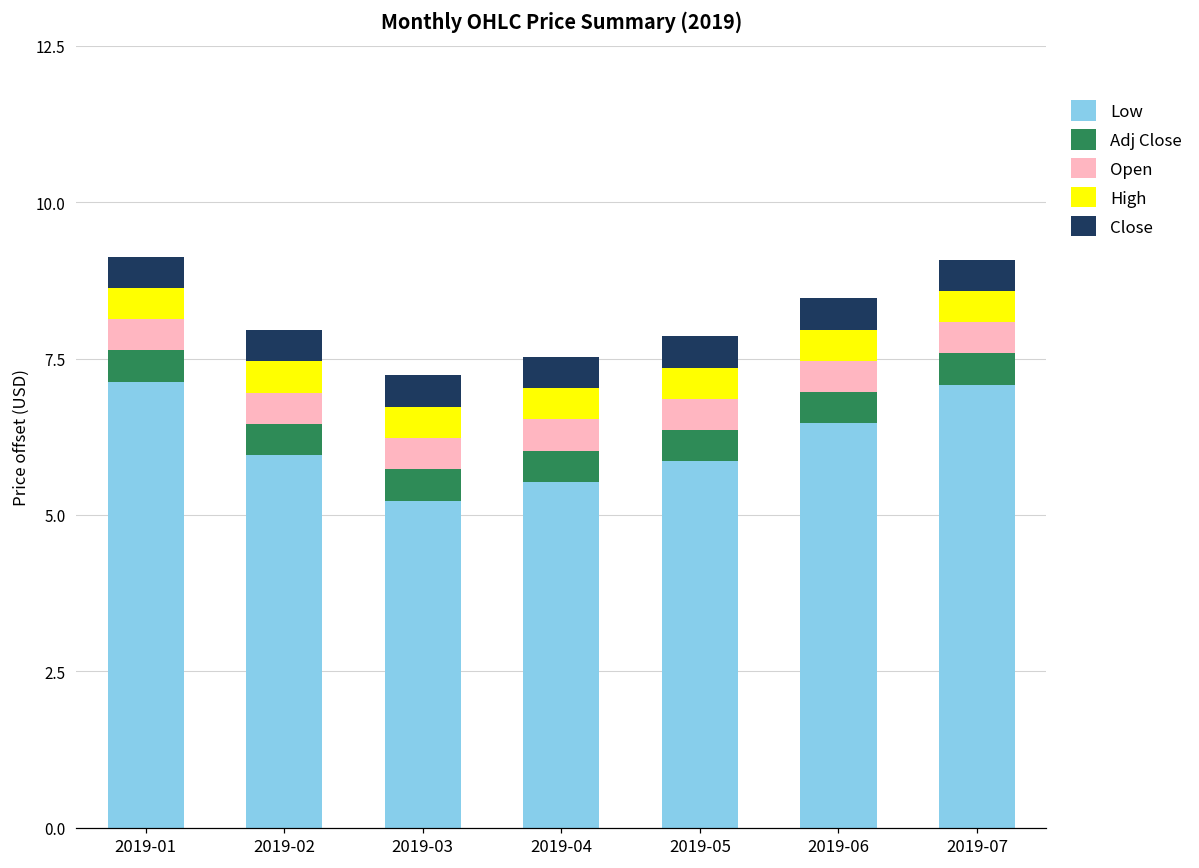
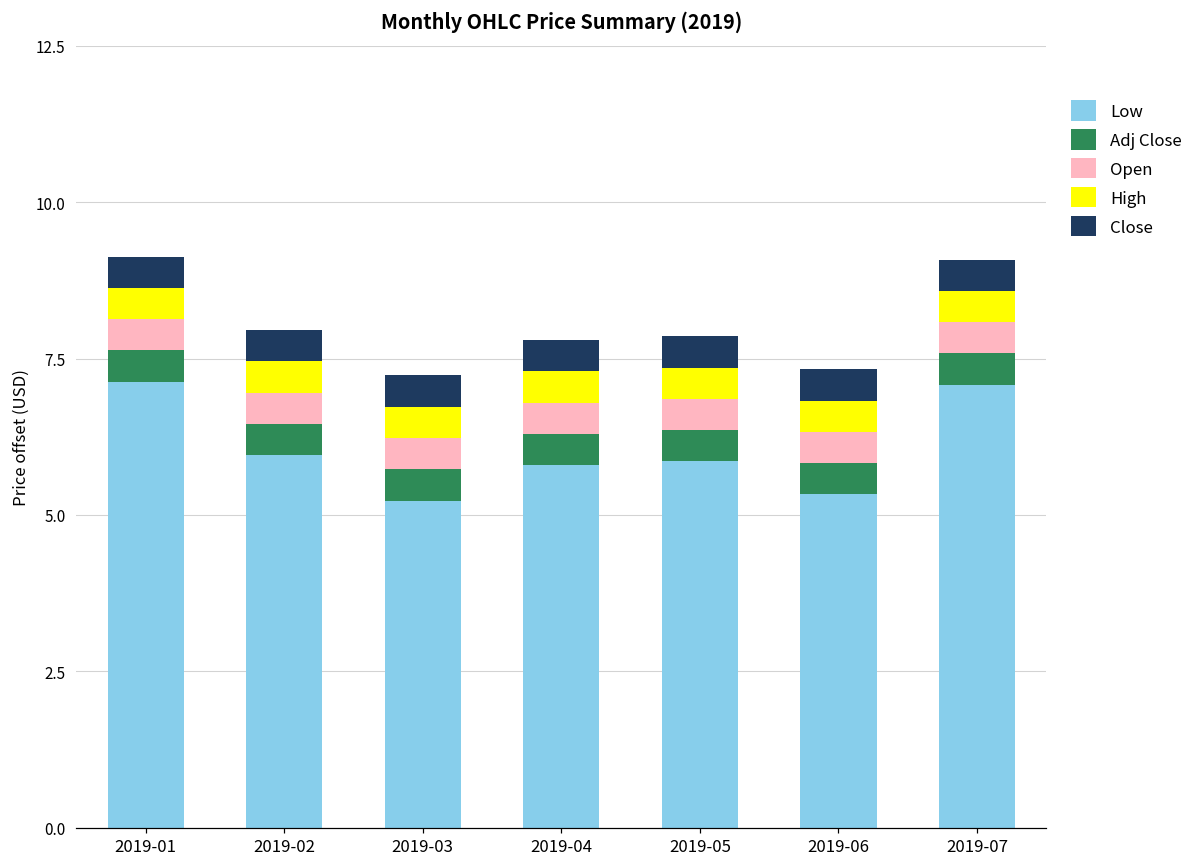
  {
    "Low": {
      "2019-01": 7.1,
      "2019-02": 6.0,
      "2019-03": 5.2,
-     "2019-04": 5.5,
+     "2019-04": 5.8,
      "2019-05": 5.9,
-     "2019-06": 6.5,
+     "2019-06": 5.3,
      "2019-07": 7.1
    },
    "Adj Close": {
      "2019-01": 0.5,
      "2019-02": 0.5,
      "2019-03": 0.5,
      "2019-04": 0.5,
      "2019-05": 0.5,
      "2019-06": 0.5,
      "2019-07": 0.5
    },
    "Open": {
      "2019-01": 0.5,
      "2019-02": 0.5,
      "2019-03": 0.5,
      "2019-04": 0.5,
      "2019-05": 0.5,
      "2019-06": 0.5,
      "2019-07": 0.5
    },
    "High": {
      "2019-01": 0.5,
      "2019-02": 0.5,
      "2019-03": 0.5,
      "2019-04": 0.5,
      "2019-05": 0.5,
      "2019-06": 0.5,
      "2019-07": 0.5
    },
    "Close": {
      "2019-01": 0.5,
      "2019-02": 0.5,
      "2019-03": 0.5,
      "2019-04": 0.5,
      "2019-05": 0.5,
      "2019-06": 0.5,
      "2019-07": 0.5
    }
  }
